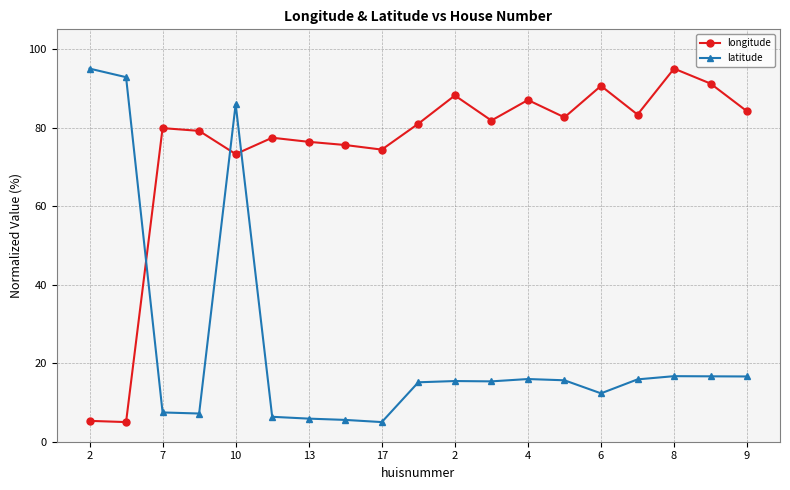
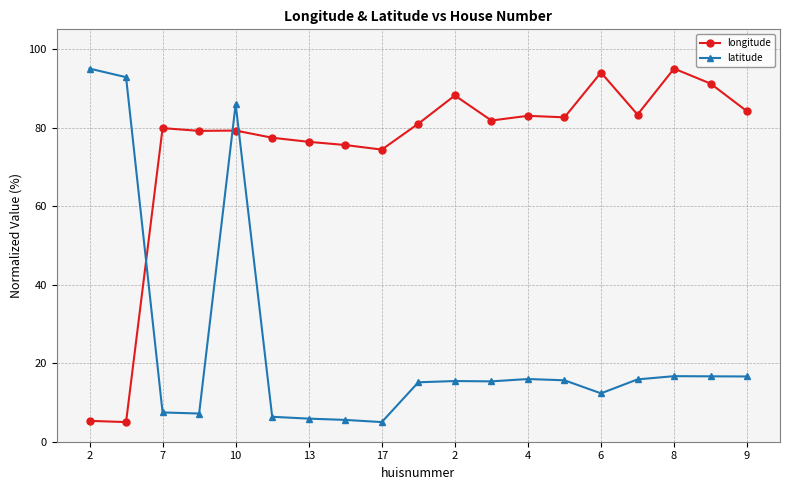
  {
    "longitude": {
-     "10": 73,
-     "4": 87,
-     "6": 91,
+     "10": 79,
+     "4": 83,
+     "6": 94,
      "8": 95
    },
    "latitude": {
      "10": 86,
      "4": 16,
      "6": 12,
      "8": 17
    }
  }
